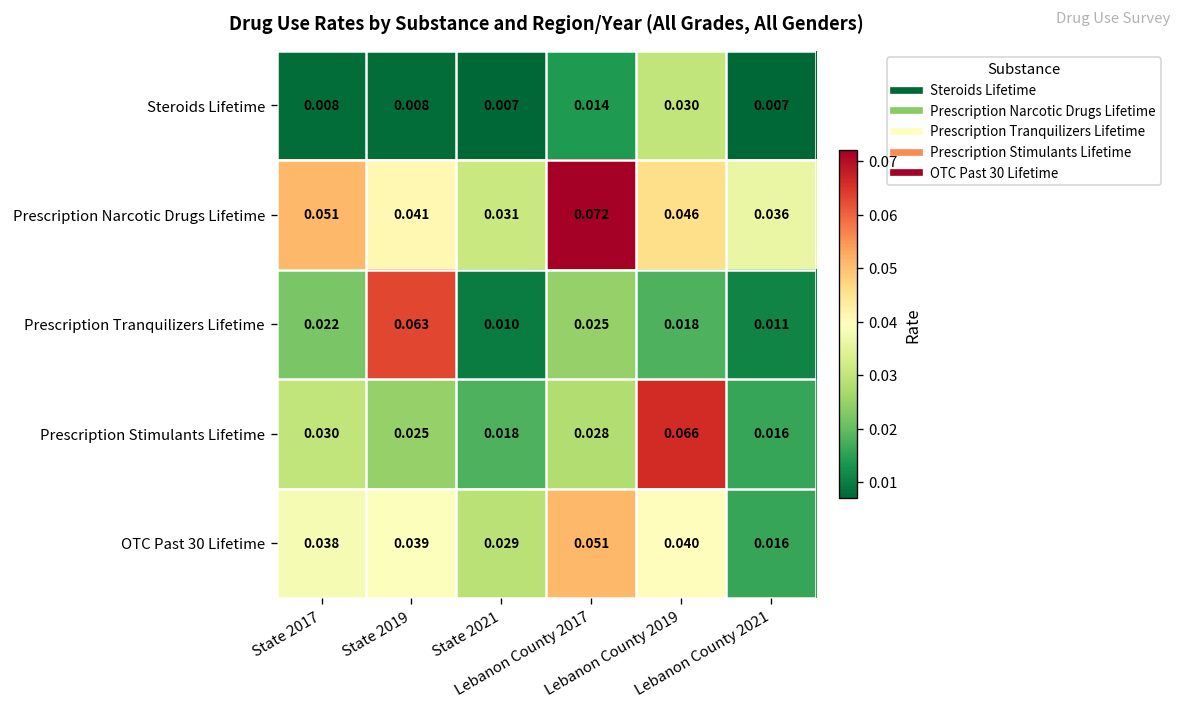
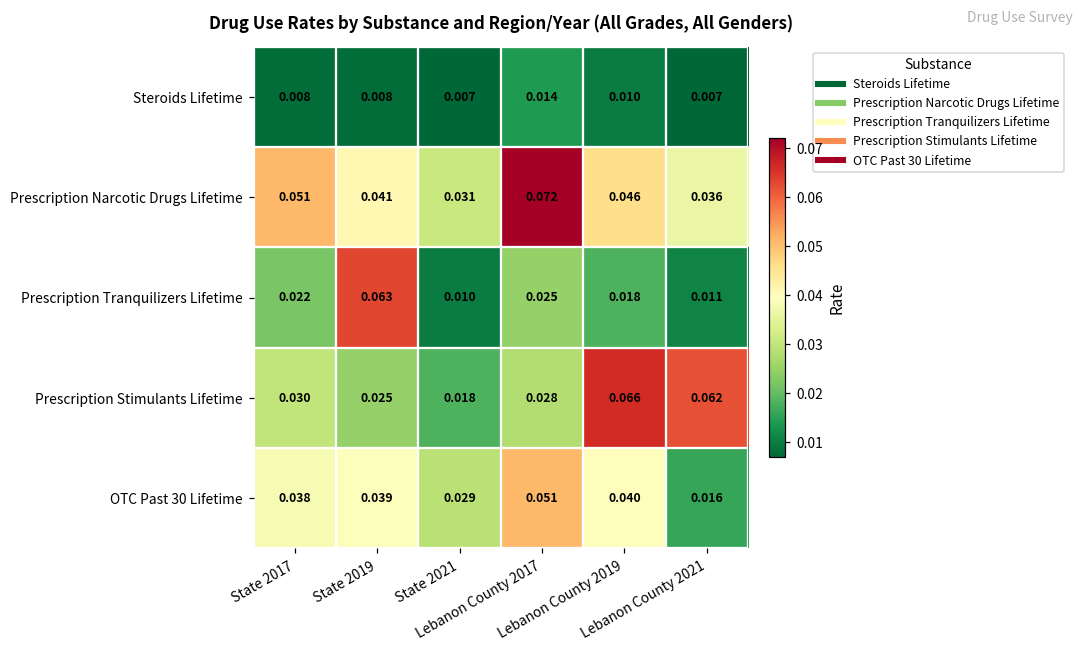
  {
    "Steroids Lifetime": {
      "State 2017": 0.008,
      "State 2019": 0.008,
      "State 2021": 0.007,
      "Lebanon County 2017": 0.014,
-     "Lebanon County 2019": 0.030,
+     "Lebanon County 2019": 0.010,
      "Lebanon County 2021": 0.007
    },
    "Prescription Narcotic Drugs Lifetime": {
      "State 2017": 0.051,
      "State 2019": 0.041,
      "State 2021": 0.031,
      "Lebanon County 2017": 0.072,
      "Lebanon County 2019": 0.046,
      "Lebanon County 2021": 0.036
    },
    "Prescription Tranquilizers Lifetime": {
      "State 2017": 0.022,
      "State 2019": 0.063,
      "State 2021": 0.010,
      "Lebanon County 2017": 0.025,
      "Lebanon County 2019": 0.018,
      "Lebanon County 2021": 0.011
    },
    "Prescription Stimulants Lifetime": {
      "State 2017": 0.030,
      "State 2019": 0.025,
      "State 2021": 0.018,
      "Lebanon County 2017": 0.028,
      "Lebanon County 2019": 0.066,
-     "Lebanon County 2021": 0.016
+     "Lebanon County 2021": 0.062
    },
    "OTC Past 30 Lifetime": {
      "State 2017": 0.038,
      "State 2019": 0.039,
      "State 2021": 0.029,
      "Lebanon County 2017": 0.051,
      "Lebanon County 2019": 0.040,
      "Lebanon County 2021": 0.016
    }
  }
